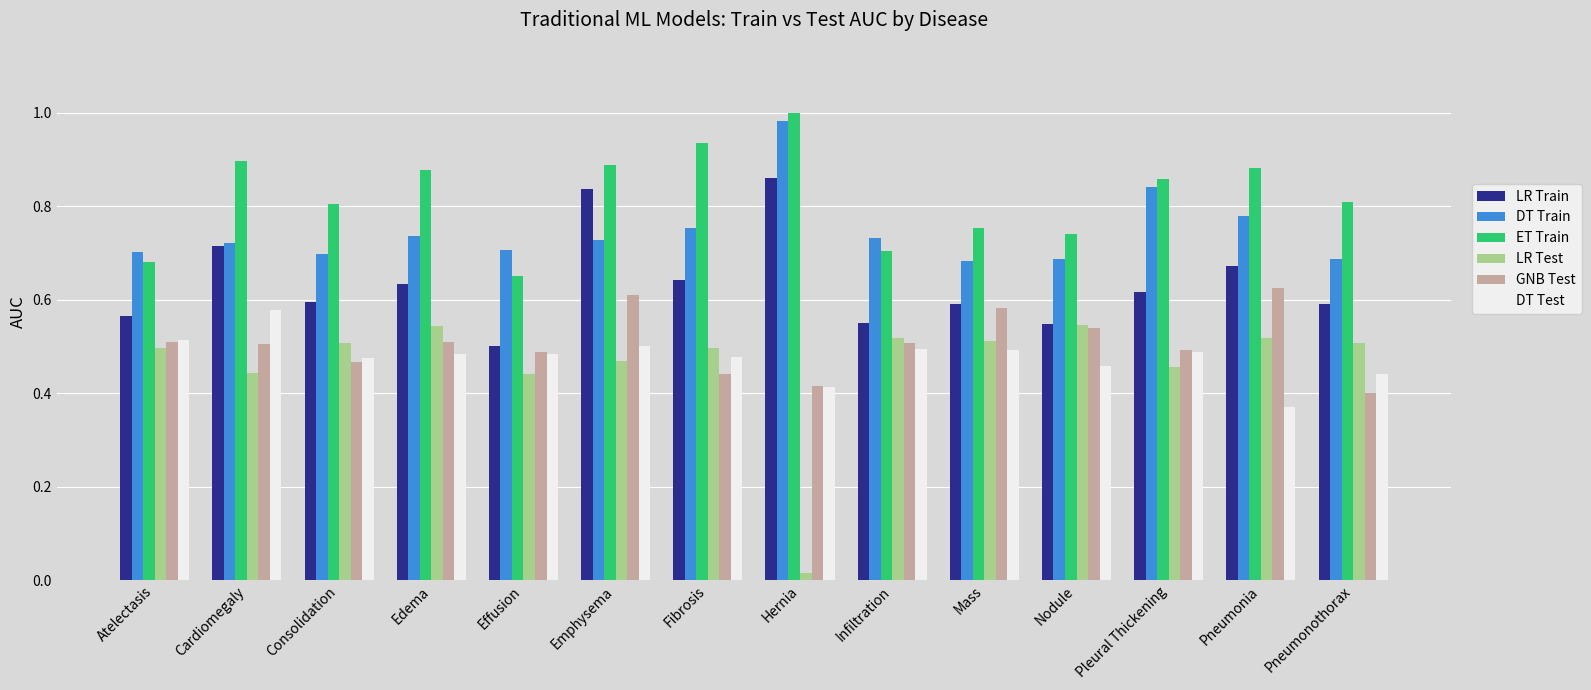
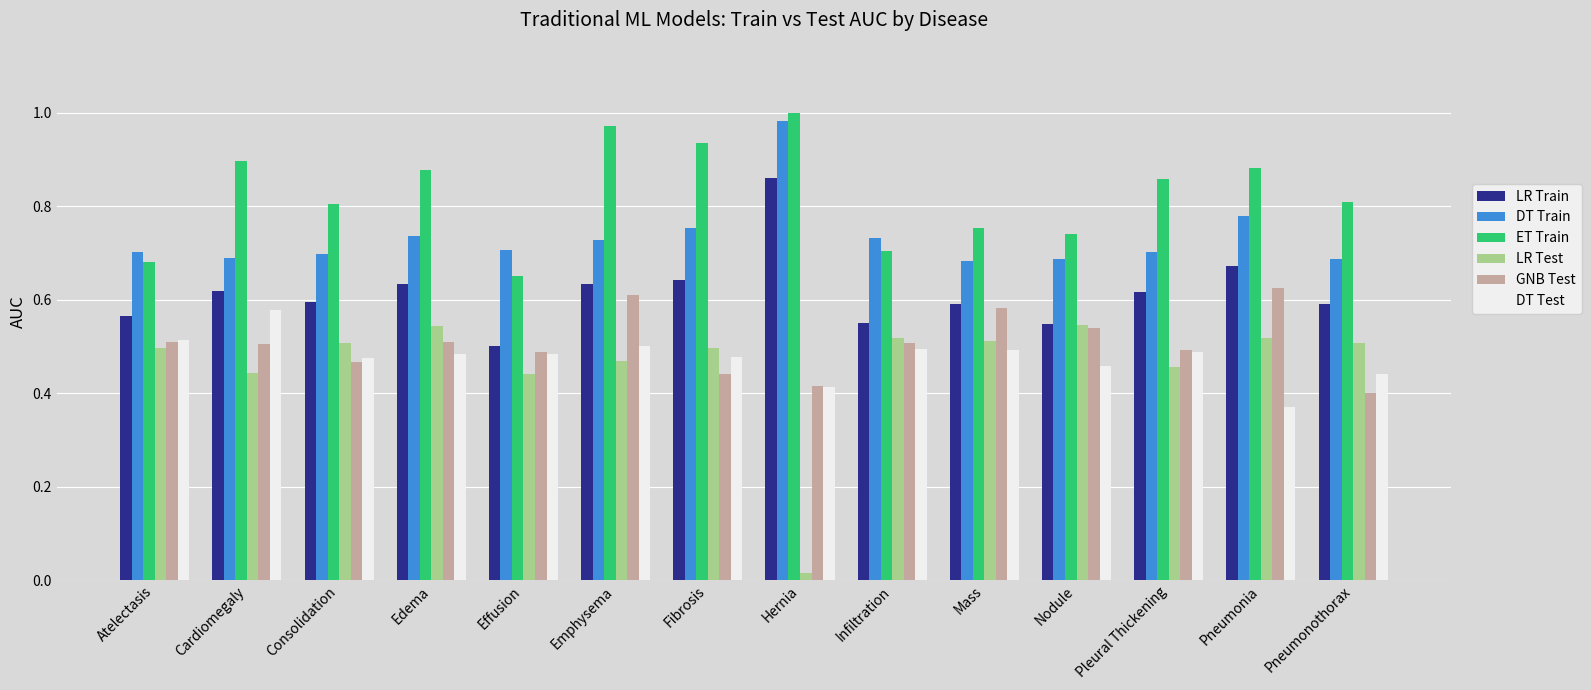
  {
    "LR Train": {
      "Atelectasis": 0.56,
-     "Cardiomegaly": 0.72,
+     "Cardiomegaly": 0.62,
      "Consolidation": 0.60,
      "Edema": 0.63,
      "Effusion": 0.50,
-     "Emphysema": 0.84,
+     "Emphysema": 0.63,
      "Fibrosis": 0.64,
      "Hernia": 0.86,
      "Infiltration": 0.55,
      "Mass": 0.59,
      "Nodule": 0.55,
      "Pleural Thickening": 0.62,
      "Pneumonia": 0.67,
      "Pneumonothorax": 0.59
    },
    "DT Train": {
      "Atelectasis": 0.70,
-     "Cardiomegaly": 0.72,
+     "Cardiomegaly": 0.69,
      "Consolidation": 0.70,
      "Edema": 0.74,
      "Effusion": 0.71,
      "Emphysema": 0.73,
      "Fibrosis": 0.75,
      "Hernia": 0.98,
      "Infiltration": 0.73,
      "Mass": 0.68,
      "Nodule": 0.69,
-     "Pleural Thickening": 0.84,
+     "Pleural Thickening": 0.70,
      "Pneumonia": 0.78,
      "Pneumonothorax": 0.69
    },
    "ET Train": {
      "Atelectasis": 0.68,
      "Cardiomegaly": 0.90,
      "Consolidation": 0.80,
      "Edema": 0.88,
      "Effusion": 0.65,
-     "Emphysema": 0.89,
+     "Emphysema": 0.97,
      "Fibrosis": 0.94,
      "Hernia": 1.00,
      "Infiltration": 0.70,
      "Mass": 0.75,
      "Nodule": 0.74,
      "Pleural Thickening": 0.86,
      "Pneumonia": 0.88,
      "Pneumonothorax": 0.81
    },
    "DT Test": {
      "Atelectasis": 0.51,
      "Cardiomegaly": 0.58,
      "Consolidation": 0.48,
      "Edema": 0.48,
      "Effusion": 0.48,
      "Emphysema": 0.50,
      "Fibrosis": 0.48,
      "Hernia": 0.41,
      "Infiltration": 0.49,
      "Mass": 0.49,
      "Nodule": 0.46,
      "Pleural Thickening": 0.49,
      "Pneumonia": 0.37,
      "Pneumonothorax": 0.44
    }
  }
